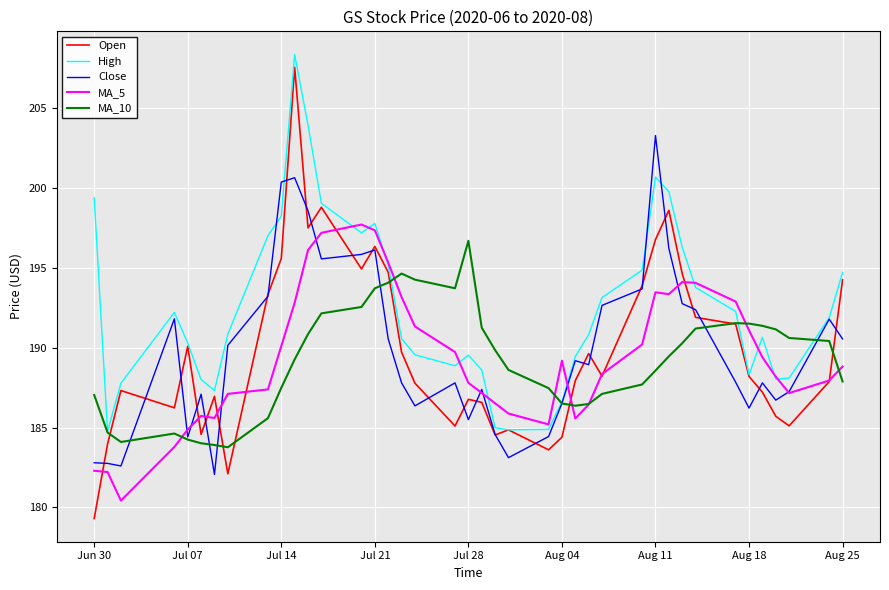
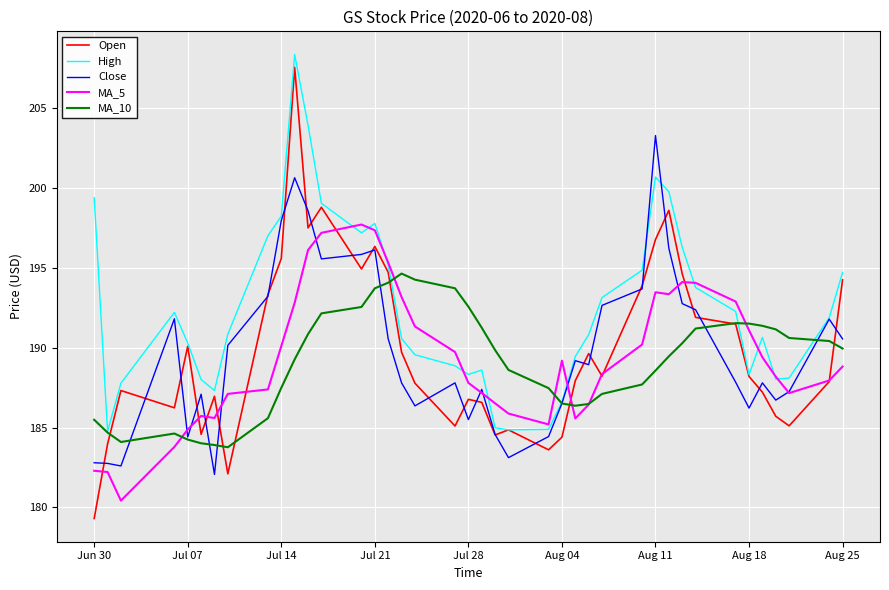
  {
    "Open": {
      "Jun 30": 179.3,
      "Jul 07": 190.1,
      "Jul 14": 195.6,
      "Jul 21": 196.3,
      "Jul 28": 186.8,
      "Aug 04": 184.4,
      "Aug 11": 196.8,
      "Aug 25": 194.3
    },
    "High": {
      "Jun 30": 199.4,
      "Jul 07": 190.3,
      "Jul 14": 198.2,
      "Jul 21": 197.8,
-     "Jul 28": 189.5,
+     "Jul 28": 188.3,
      "Aug 11": 200.7,
      "Aug 25": 194.7
    },
    "Close": {
      "Jun 30": 182.8,
      "Jul 07": 184.4,
-     "Jul 14": 200.4,
+     "Jul 14": 198.0,
      "Jul 21": 196.1,
      "Jul 28": 185.5,
      "Aug 11": 203.3,
      "Aug 18": 186.2,
      "Aug 25": 190.6
    },
    "MA_5": {
      "Jun 30": 182.3,
      "Jul 07": 184.9,
      "Jul 14": 190.1,
      "Jul 21": 197.4,
      "Jul 28": 187.8,
      "Aug 04": 189.2,
      "Aug 11": 193.5,
      "Aug 18": 191.1,
      "Aug 25": 188.8
    },
    "MA_10": {
-     "Jun 30": 187.0,
+     "Jun 30": 185.5,
      "Jul 07": 184.3,
      "Jul 14": 187.5,
      "Jul 21": 193.7,
-     "Jul 28": 196.7,
+     "Jul 28": 192.6,
      "Aug 11": 188.6,
      "Aug 18": 191.5,
-     "Aug 25": 187.9
+     "Aug 25": 190.0
    }
  }
